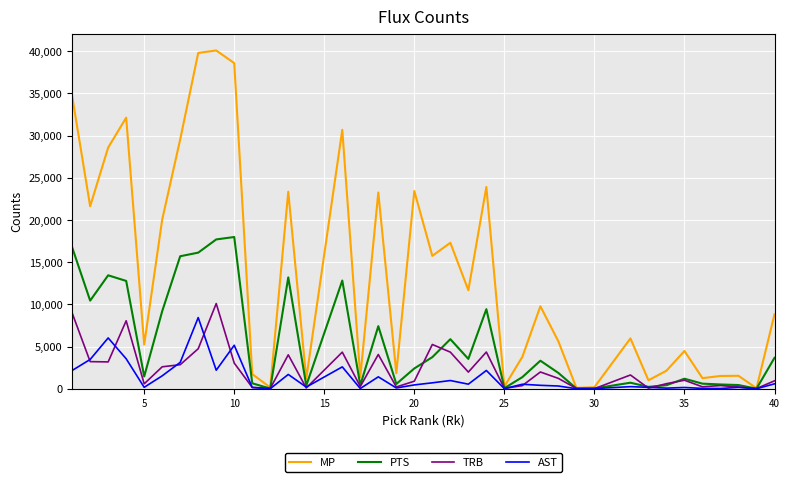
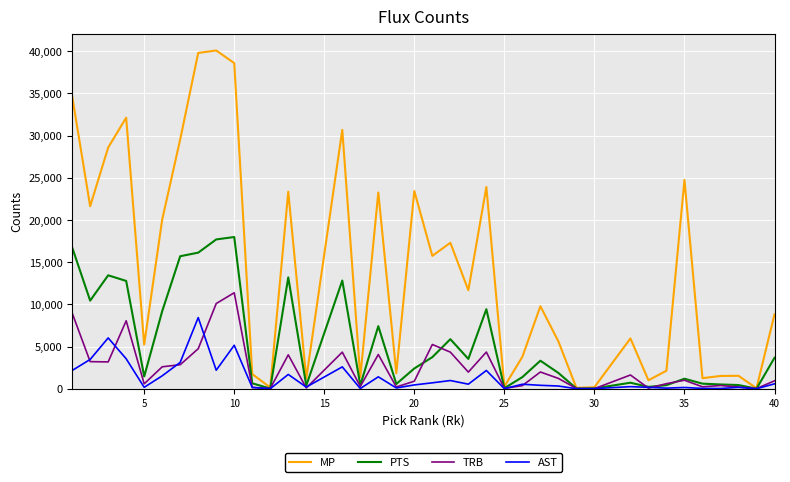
  {
    "MP": {
      "5": "5,000",
      "10": "39,000",
      "20": "23,000",
-     "35": "4,000",
+     "35": "25,000",
      "40": "9,000"
    },
    "PTS": {
      "5": "1,000",
      "10": "18,000",
      "20": "2,000",
      "40": "4,000"
    },
    "TRB": {
      "5": "1,000",
-     "10": "3,000",
+     "10": "11,000",
      "20": "1,000",
      "40": "1,000"
    },
    "AST": {
      "5": "0",
      "10": "5,000",
      "20": "0",
      "35": "0",
      "40": "1,000"
    }
  }
